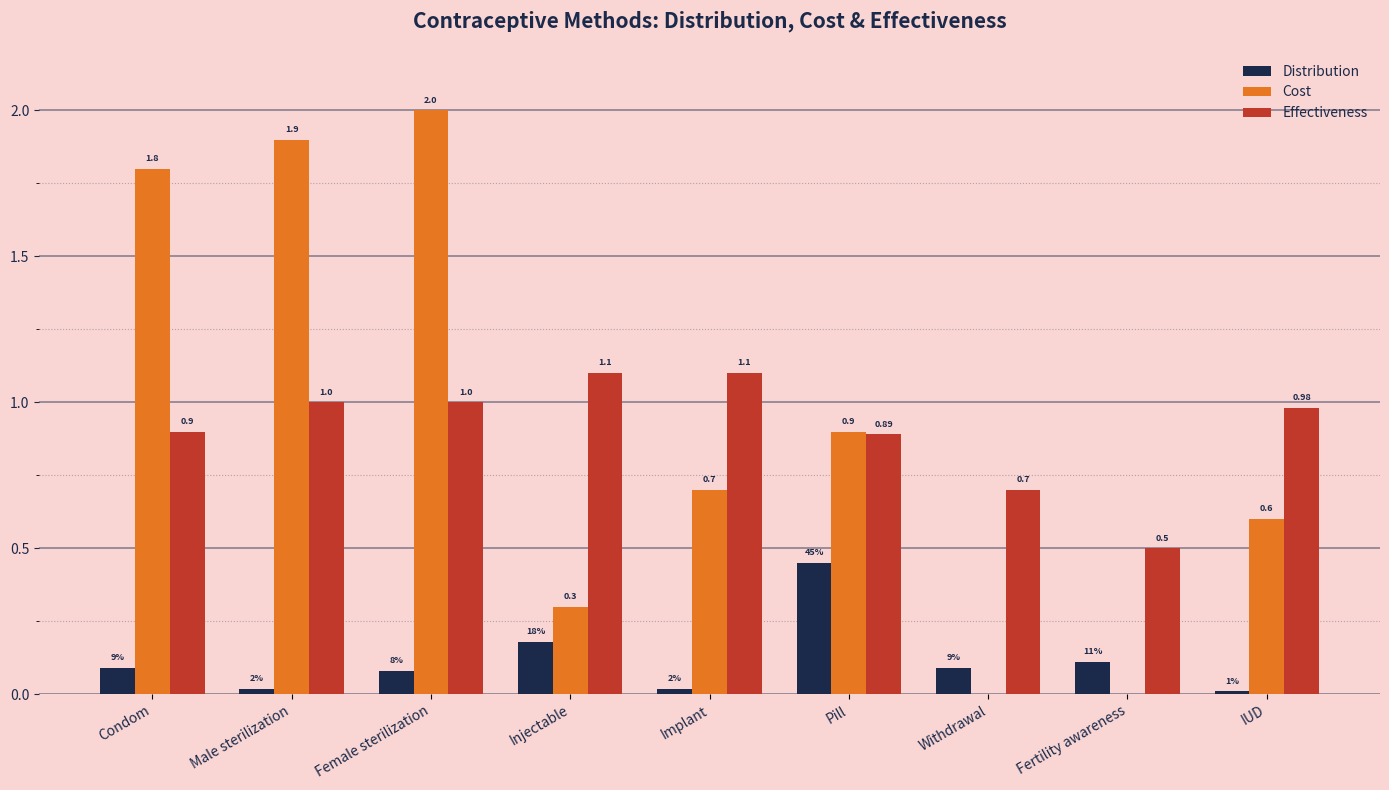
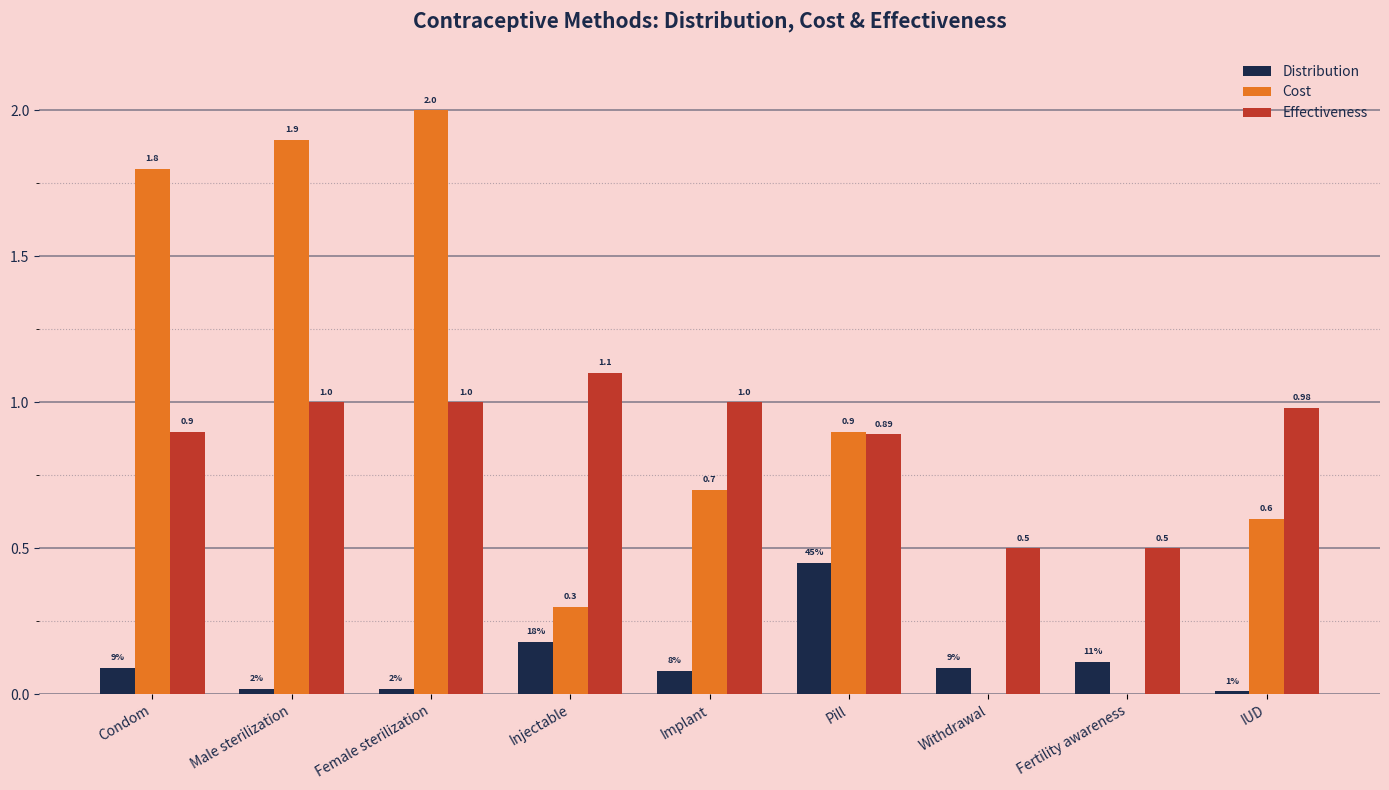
  {
    "Distribution": {
      "Condom": "9%",
      "Male sterilization": "2%",
-     "Female sterilization": "8%",
+     "Female sterilization": "2%",
      "Injectable": "18%",
-     "Implant": "2%",
+     "Implant": "8%",
      "Pill": "45%",
      "Withdrawal": "9%",
      "Fertility awareness": "11%",
      "IUD": "1%"
    },
    "Cost": {
      "Condom": "1.8",
      "Male sterilization": "1.9",
      "Female sterilization": "2.0",
      "Injectable": "0.3",
      "Implant": "0.7",
      "Pill": "0.9",
      "IUD": "0.6"
    },
    "Effectiveness": {
      "Condom": "0.9",
      "Male sterilization": "1.0",
      "Female sterilization": "1.0",
      "Injectable": "1.1",
-     "Implant": "1.1",
+     "Implant": "1.0",
      "Pill": "0.89",
-     "Withdrawal": "0.7",
+     "Withdrawal": "0.5",
      "Fertility awareness": "0.5",
      "IUD": "0.98"
    }
  }
